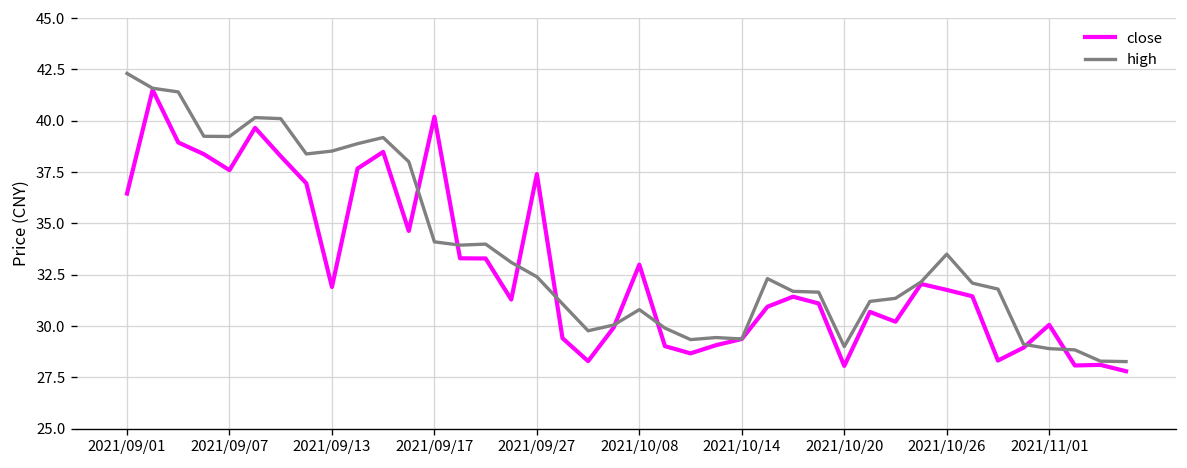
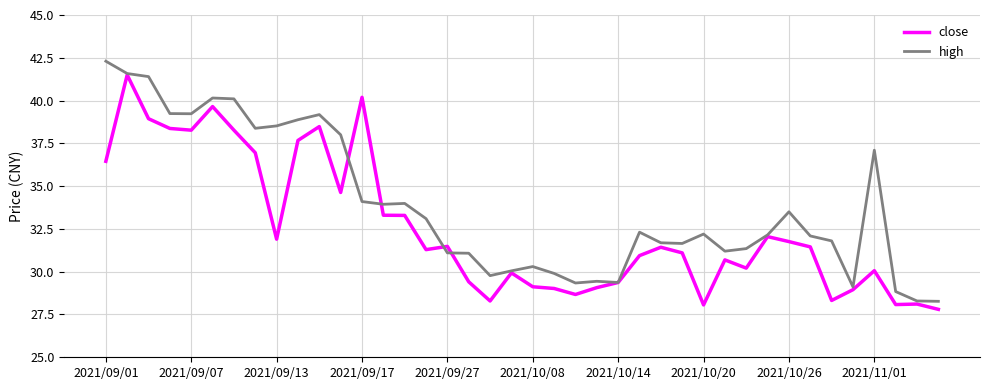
  {
    "close": {
      "2021/09/01": 36.5,
-     "2021/09/07": 37.6,
+     "2021/09/07": 38.3,
      "2021/09/13": 31.9,
      "2021/09/17": 40.2,
-     "2021/09/27": 37.4,
-     "2021/10/08": 33.0,
+     "2021/09/27": 31.5,
+     "2021/10/08": 29.1,
      "2021/10/20": 28.1,
      "2021/10/26": 31.8,
      "2021/11/01": 30.1
    },
    "high": {
      "2021/09/01": 42.3,
      "2021/09/07": 39.2,
      "2021/09/13": 38.5,
      "2021/09/17": 34.1,
-     "2021/09/27": 32.4,
-     "2021/10/08": 30.8,
-     "2021/10/20": 29.0,
+     "2021/09/27": 31.1,
+     "2021/10/08": 30.3,
+     "2021/10/20": 32.2,
      "2021/10/26": 33.5,
-     "2021/11/01": 28.9
+     "2021/11/01": 37.1
    }
  }
